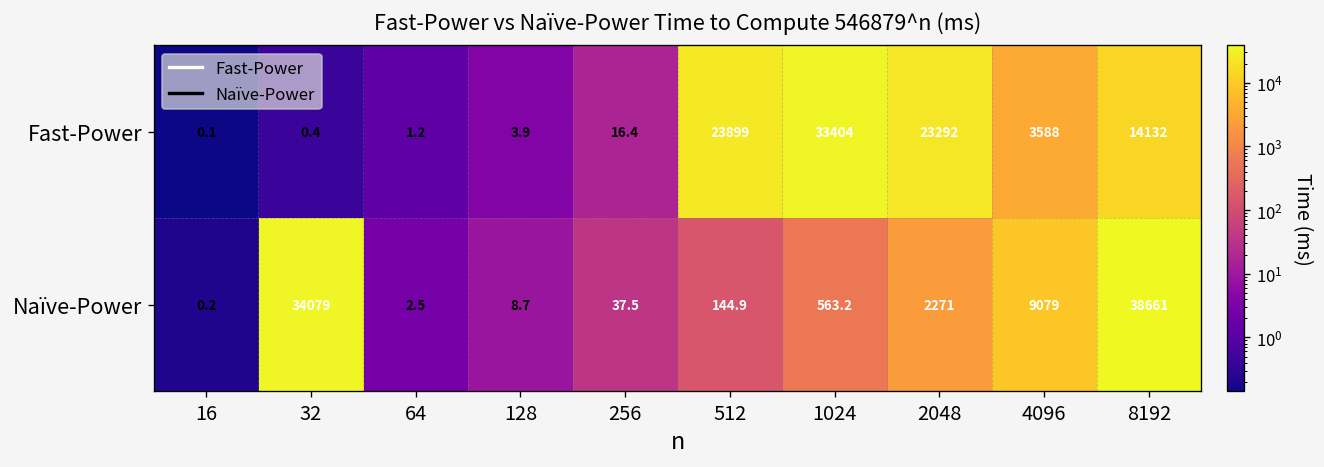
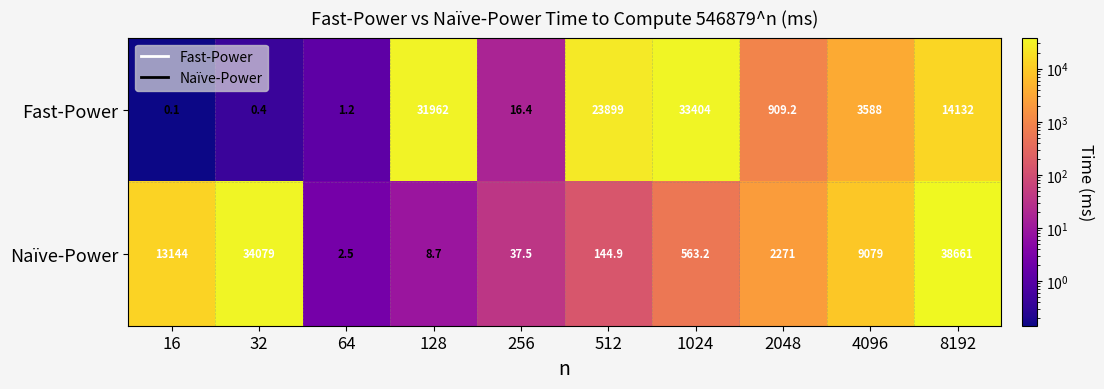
  {
    "Fast-Power": {
      "16": 0.1,
      "32": 0.4,
      "64": 1.2,
-     "128": 3.9,
+     "128": 31962,
      "256": 16.4,
      "512": 23899,
      "1024": 33404,
-     "2048": 23292,
+     "2048": 909.2,
      "4096": 3588,
      "8192": 14132
    },
    "Naïve-Power": {
-     "16": 0.2,
+     "16": 13144,
      "32": 34079,
      "64": 2.5,
      "128": 8.7,
      "256": 37.5,
      "512": 144.9,
      "1024": 563.2,
      "2048": 2271,
      "4096": 9079,
      "8192": 38661
    }
  }
